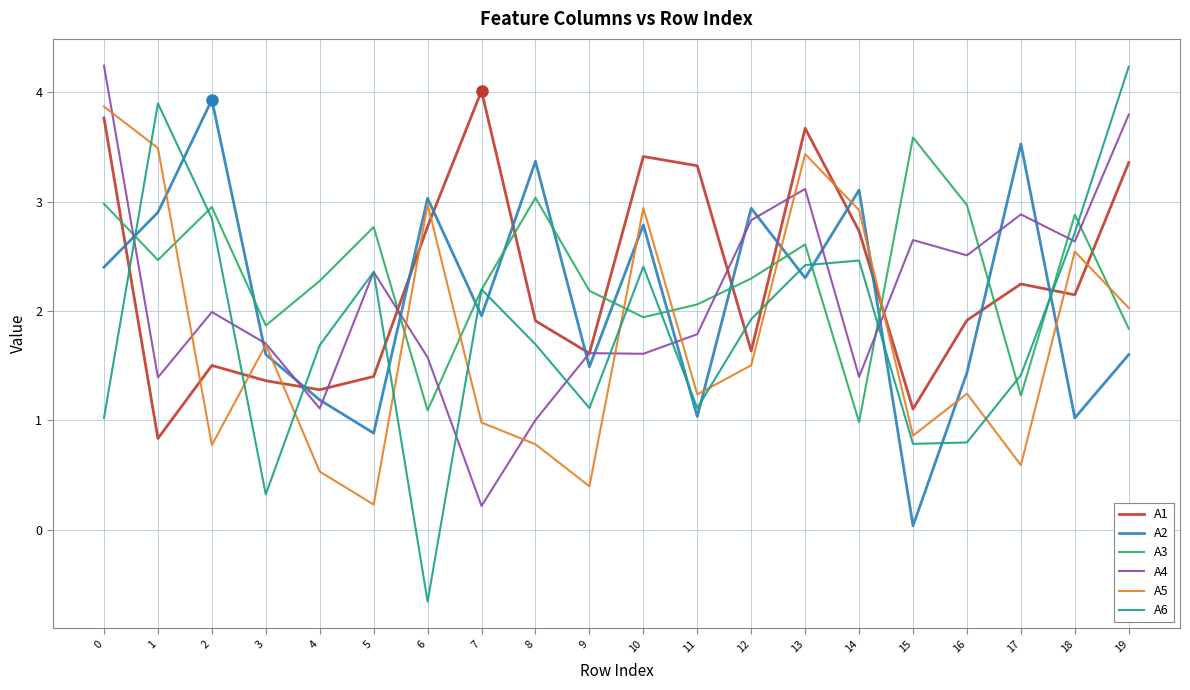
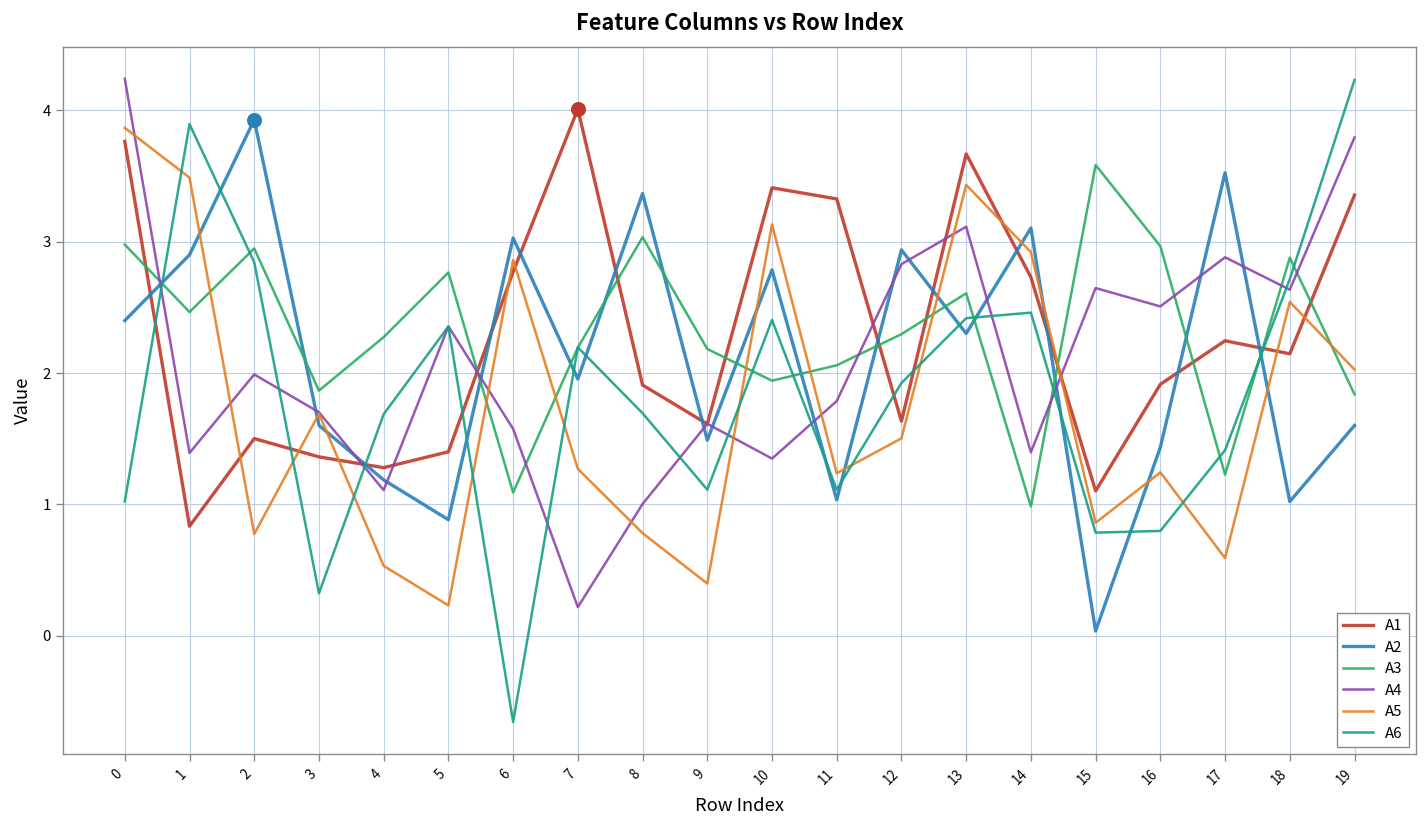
  {
    "A4": {
      "0": 4.24,
      "1": 1.39,
      "2": 1.99,
      "4": 1.11,
      "6": 1.58,
      "7": 0.22,
      "8": 1.00,
-     "10": 1.61,
+     "10": 1.35,
      "11": 1.79,
      "12": 2.83,
      "13": 3.11,
      "14": 1.40,
      "15": 2.65,
      "16": 2.51,
      "17": 2.88,
      "18": 2.64,
      "19": 3.79
    },
    "A5": {
      "0": 3.87,
      "1": 3.49,
      "2": 0.77,
      "4": 0.53,
      "5": 0.23,
-     "6": 2.97,
-     "7": 0.98,
+     "6": 2.86,
+     "7": 1.27,
      "8": 0.78,
      "9": 0.40,
-     "10": 2.94,
+     "10": 3.13,
      "11": 1.24,
      "12": 1.50,
      "13": 3.43,
      "14": 2.92,
      "15": 0.86,
      "16": 1.24,
      "17": 0.59,
      "18": 2.54,
      "19": 2.03
    }
  }
